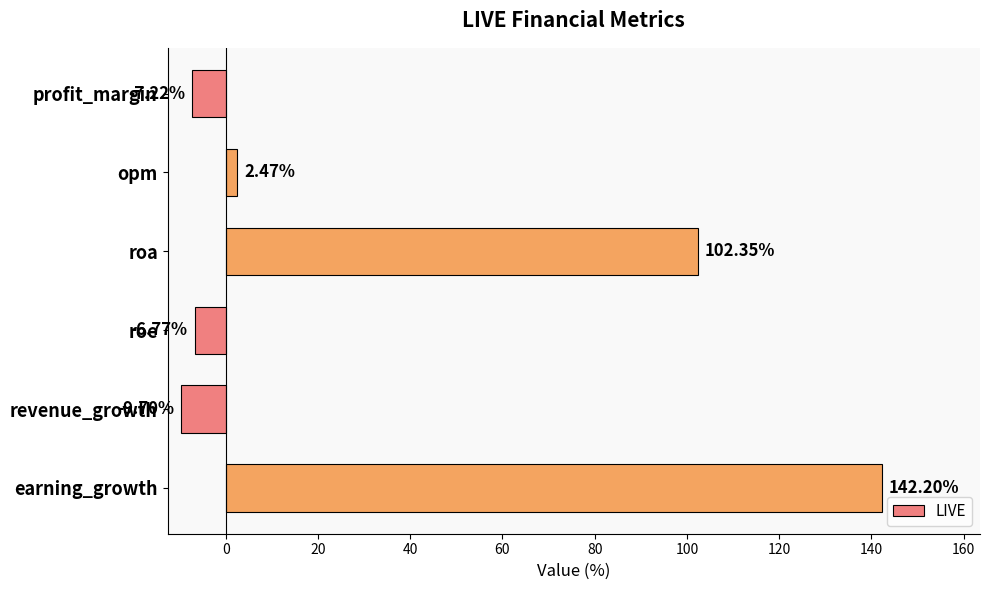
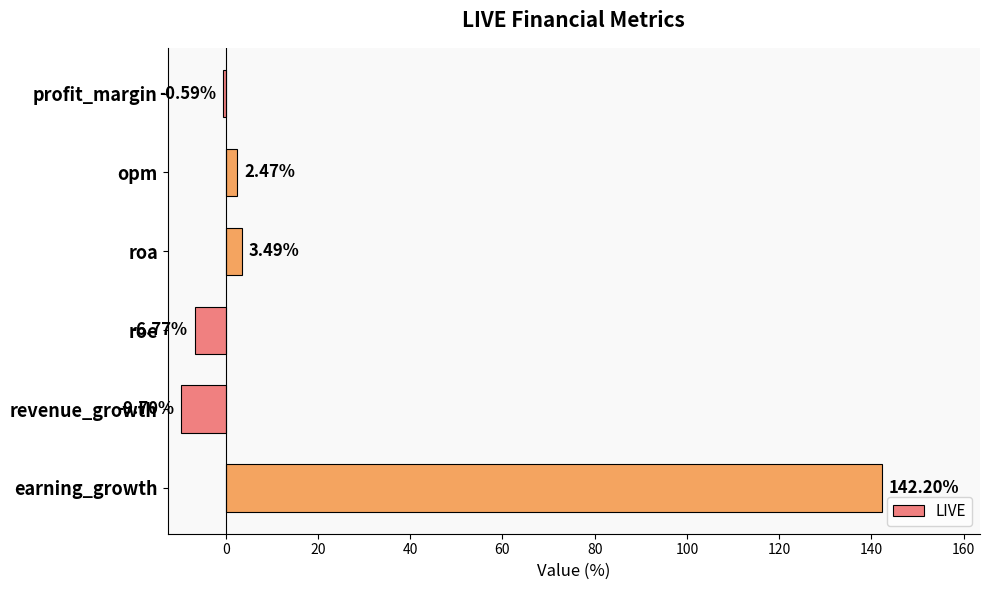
  {
-   "profit_margin": "-7.22%",
+   "profit_margin": "-0.59%",
    "opm": "2.47%",
-   "roa": "102.35%",
+   "roa": "3.49%",
    "roe": "-6.77%",
    "revenue_growth": "-9.70%"
  }
